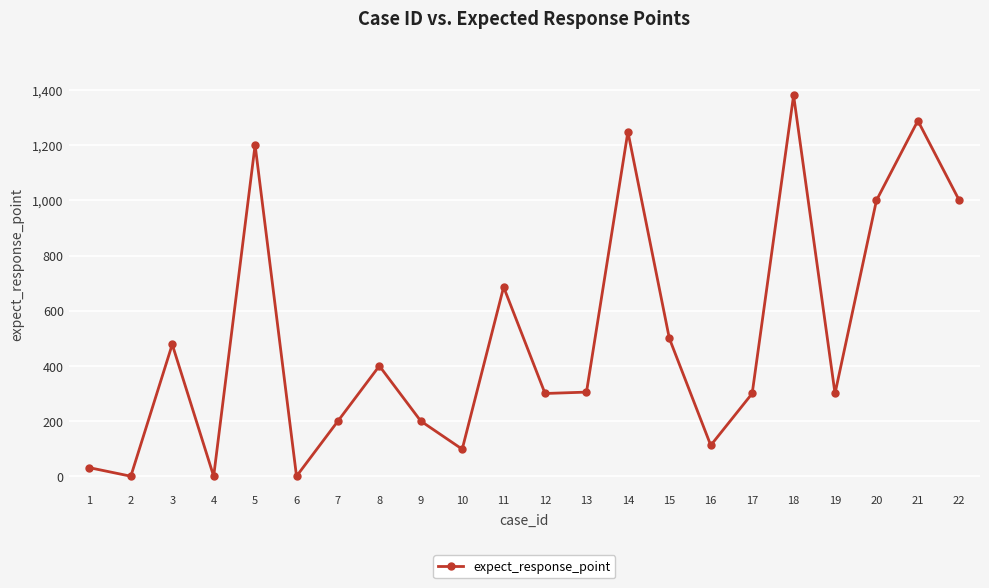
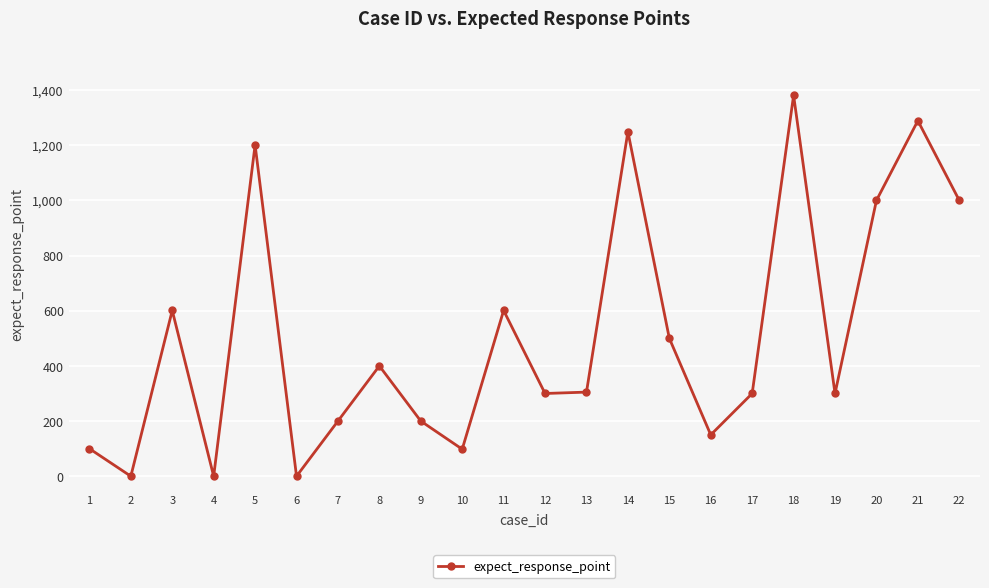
  {
-   "1": "30",
+   "1": "100",
    "2": "0",
-   "3": "480",
+   "3": "600",
    "4": "0",
    "5": "1,200",
    "6": "0",
    "7": "200",
    "8": "400",
    "9": "200",
    "10": "100",
-   "11": "690",
+   "11": "600",
    "12": "300",
    "13": "310",
    "14": "1,250",
    "15": "500",
-   "16": "110",
+   "16": "150",
    "17": "300",
    "18": "1,380",
    "19": "300",
    "20": "1,000",
    "21": "1,290",
    "22": "1,000"
  }
